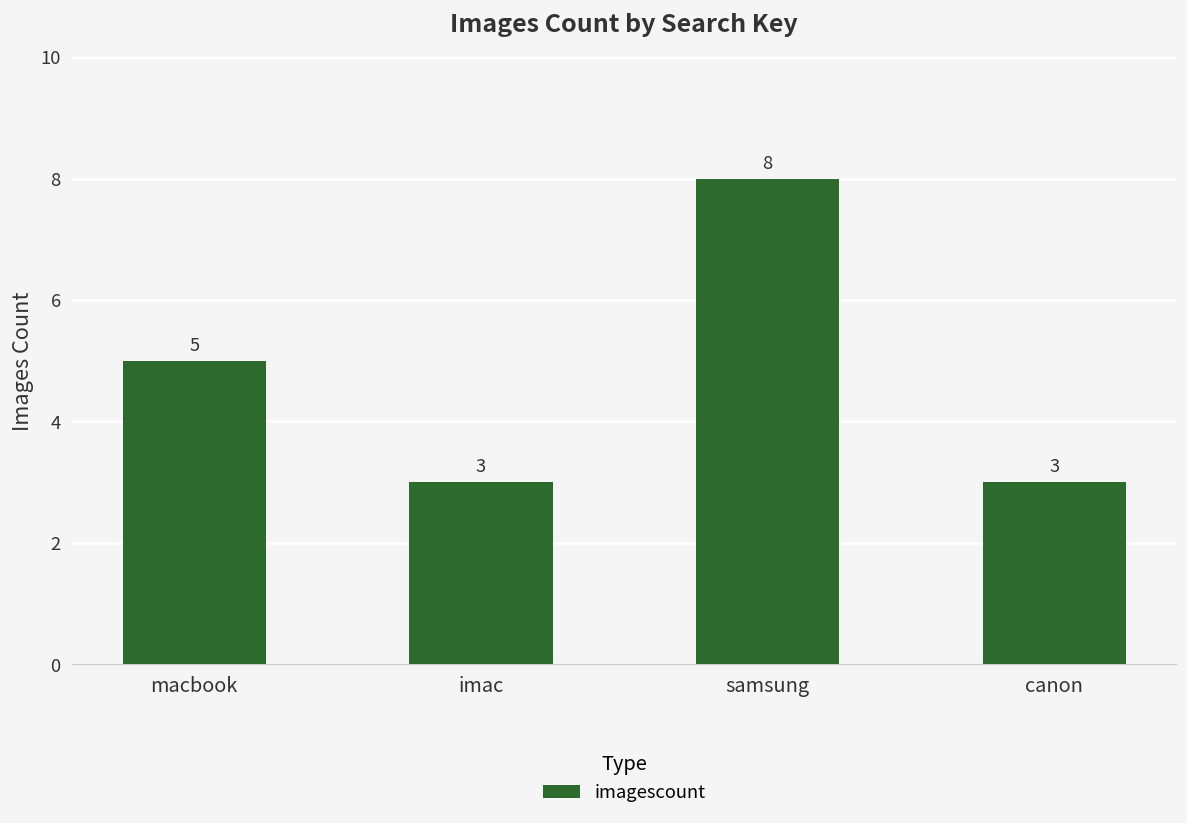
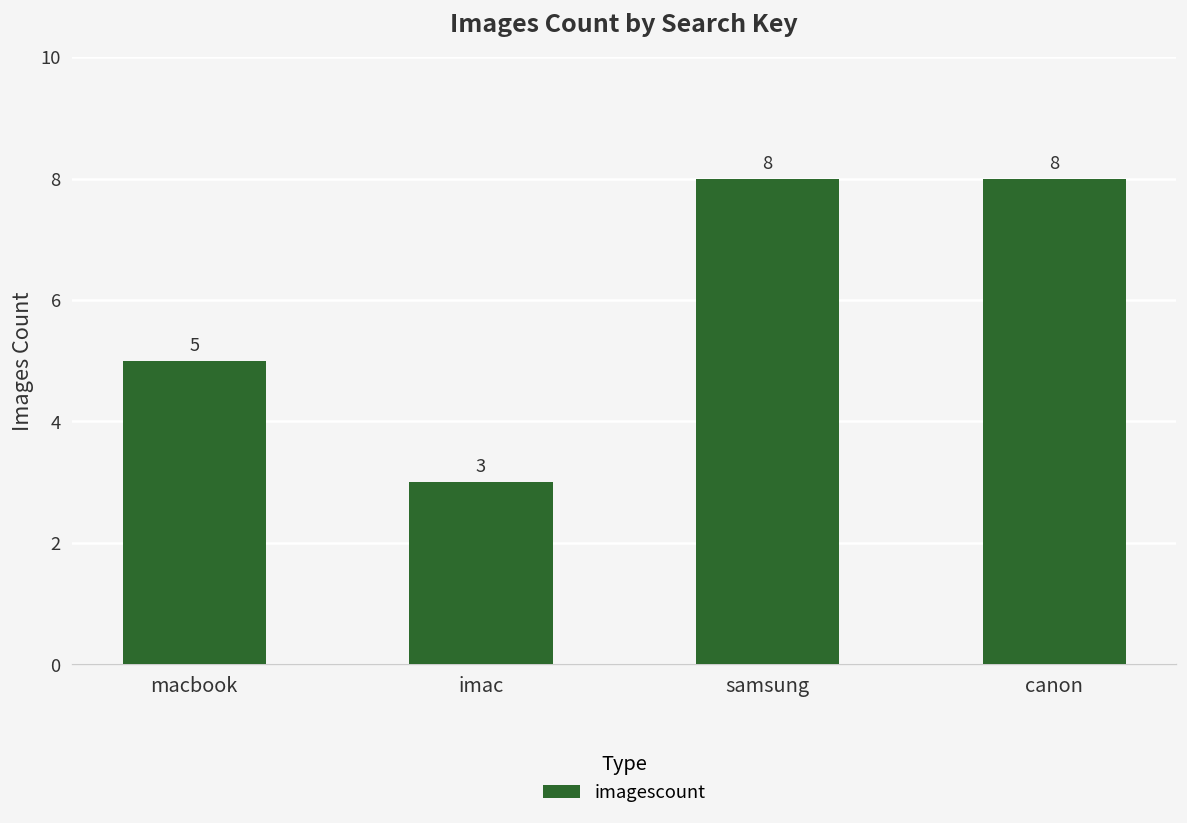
  {
    "macbook": 5,
    "imac": 3,
    "samsung": 8,
-   "canon": 3
+   "canon": 8
  }
